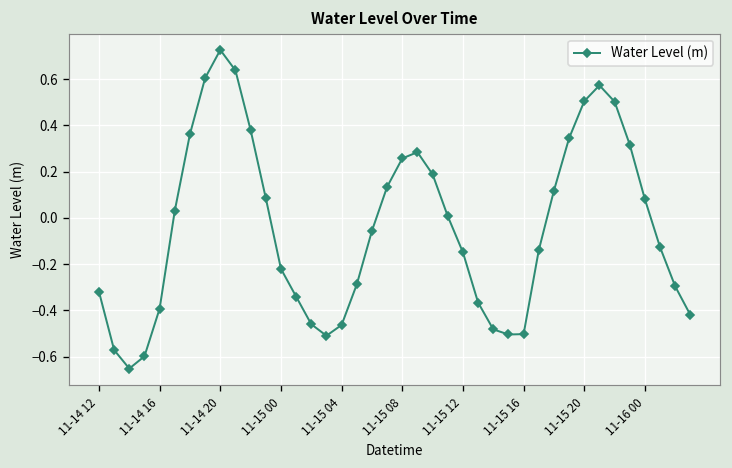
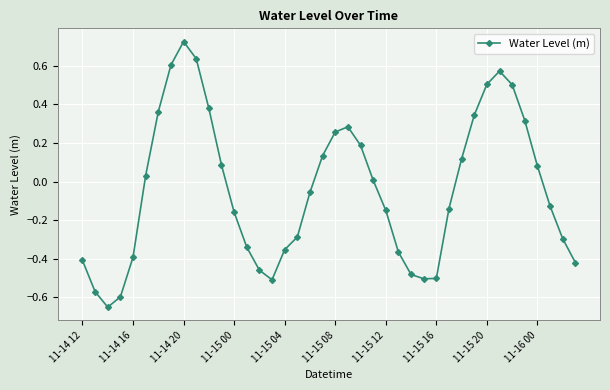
  {
-   "11-14 12": -0.32,
+   "11-14 12": -0.41,
    "11-14 16": -0.39,
    "11-14 20": 0.73,
-   "11-15 00": -0.22,
-   "11-15 04": -0.46,
+   "11-15 00": -0.16,
+   "11-15 04": -0.35,
    "11-15 08": 0.26,
    "11-15 12": -0.15,
    "11-15 16": -0.50,
    "11-15 20": 0.50,
    "11-16 00": 0.08
  }
